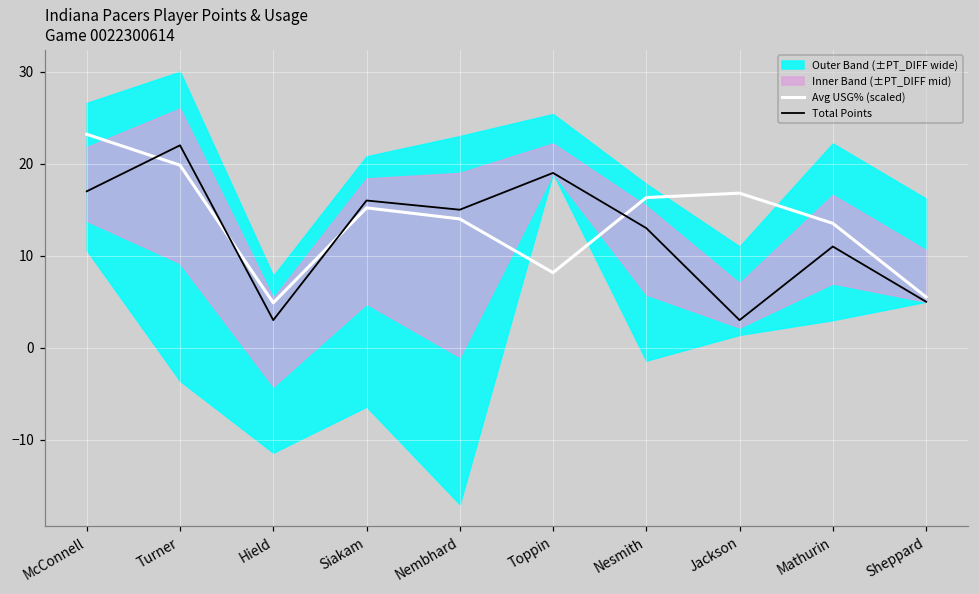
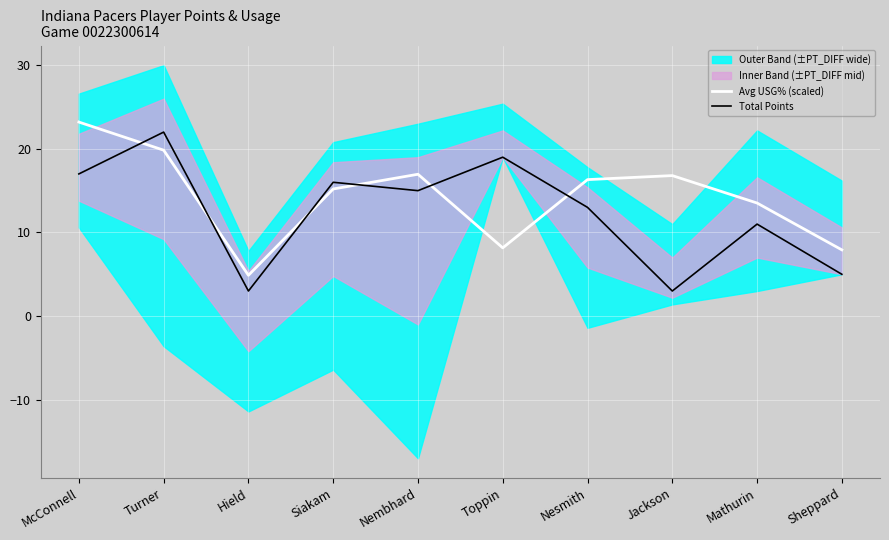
  {
    "Avg USG% (scaled)": {
      "McConnell": 23,
      "Turner": 20,
      "Hield": 5,
      "Siakam": 15,
-     "Nembhard": 14,
+     "Nembhard": 17,
      "Toppin": 8,
      "Nesmith": 16,
      "Jackson": 17,
      "Mathurin": 14,
-     "Sheppard": 6
+     "Sheppard": 8
    },
    "Total Points": {
      "McConnell": 17,
      "Turner": 22,
      "Hield": 3,
      "Siakam": 16,
      "Nembhard": 15,
      "Toppin": 19,
      "Nesmith": 13,
      "Jackson": 3,
      "Mathurin": 11,
      "Sheppard": 5
    }
  }
